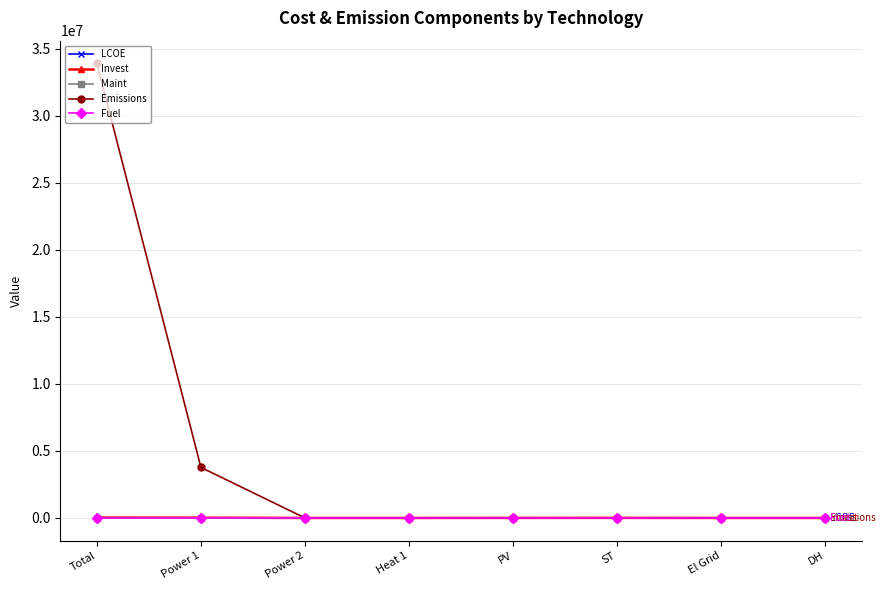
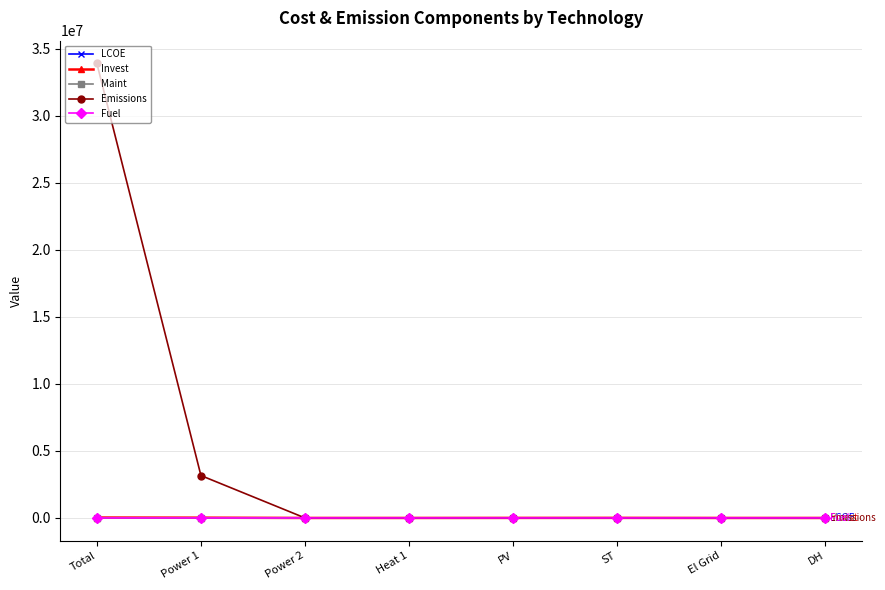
  {
    "Fuel": {
      "Total": 0,
      "Power 1": 0
    },
    "Emissions": {
-     "Power 1": 3800000
+     "Power 1": 3200000
    }
  }
